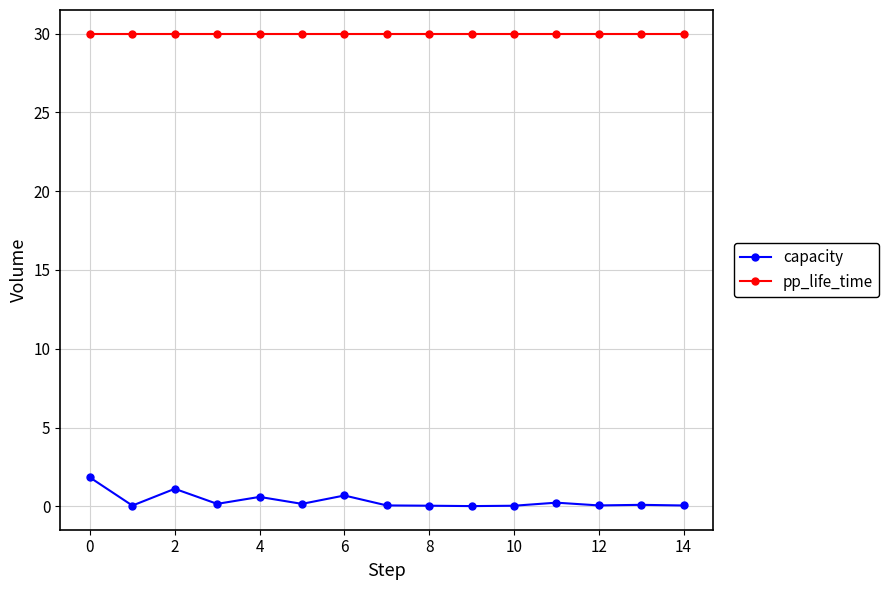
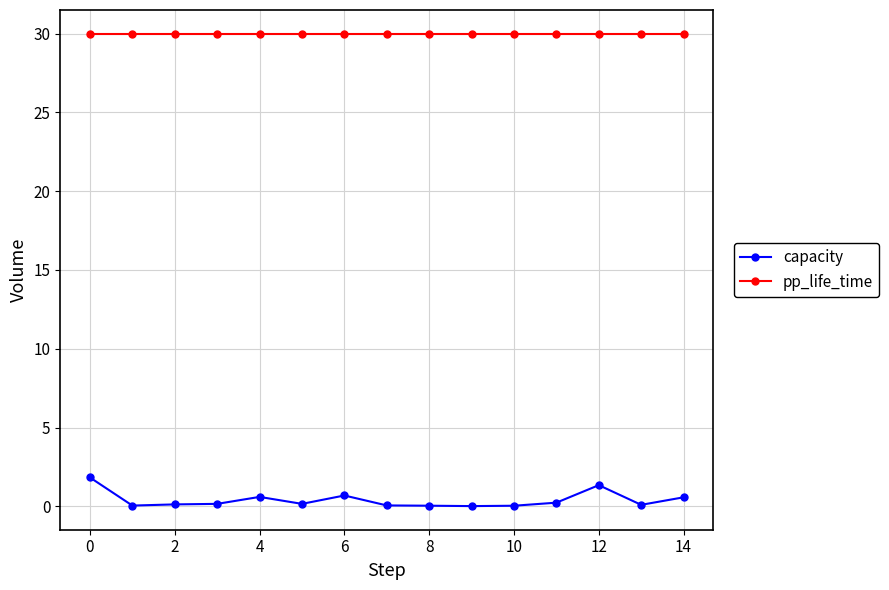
  {
    "capacity": {
      "0": 1.8,
-     "2": 1.1,
+     "2": 0.1,
      "4": 0.6,
      "6": 0.7,
      "8": 0.0,
      "10": 0.0,
-     "12": 0.1,
-     "14": 0.1
+     "12": 1.3,
+     "14": 0.6
    },
    "pp_life_time": {
      "0": 30.0,
      "2": 30.0,
      "4": 30.0,
      "6": 30.0,
      "8": 30.0,
      "10": 30.0,
      "12": 30.0,
      "14": 30.0
    }
  }
